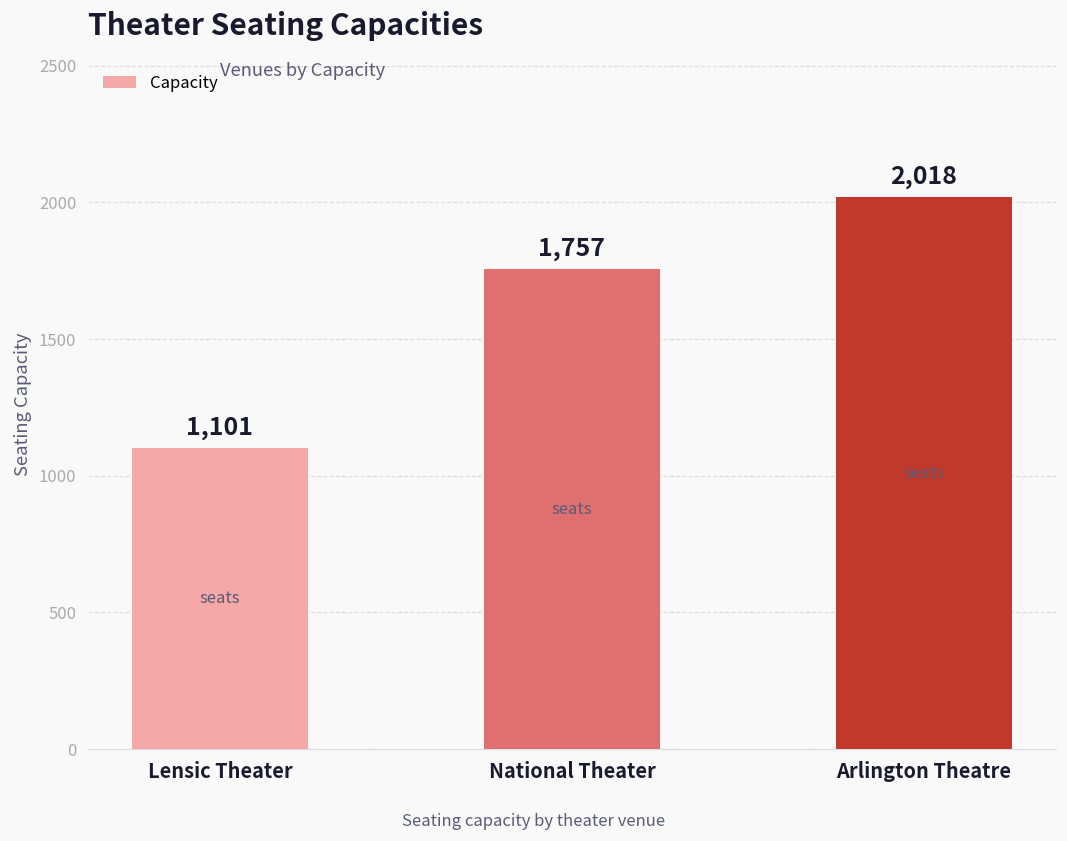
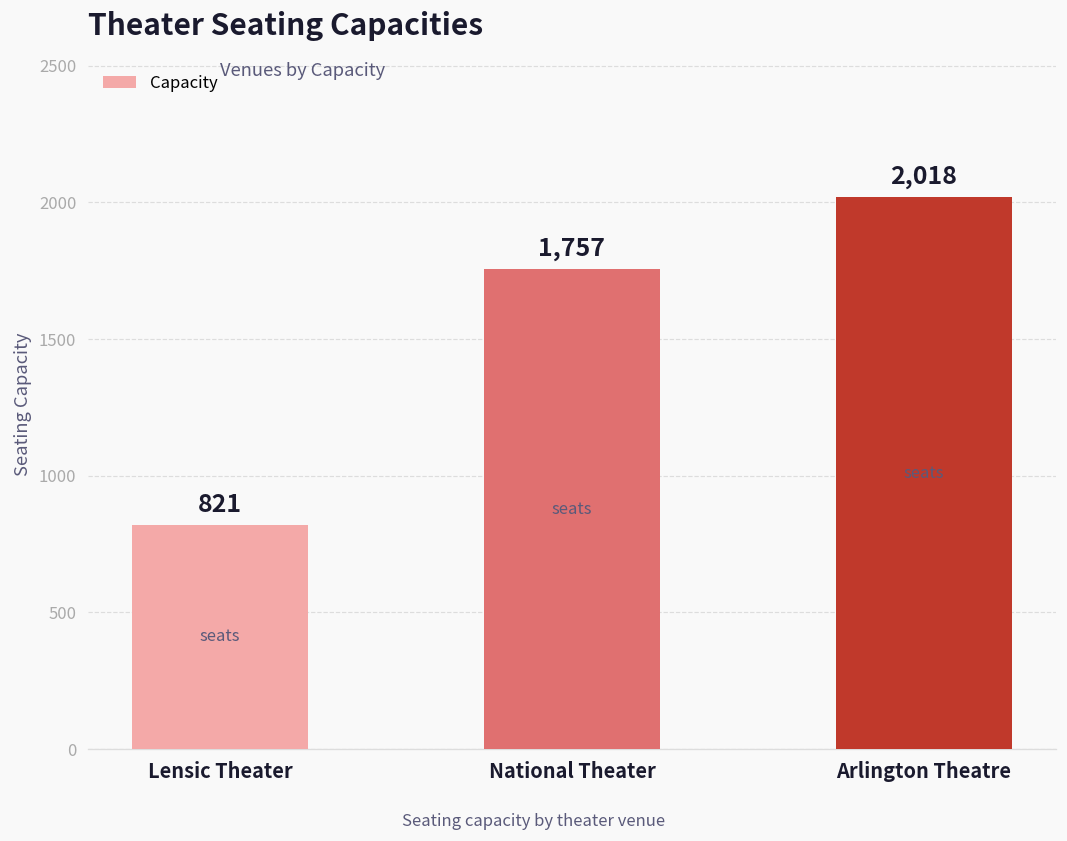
  {
-   "Lensic Theater": "1,101",
+   "Lensic Theater": "821",
    "National Theater": "1,757",
    "Arlington Theatre": "2,018"
  }
